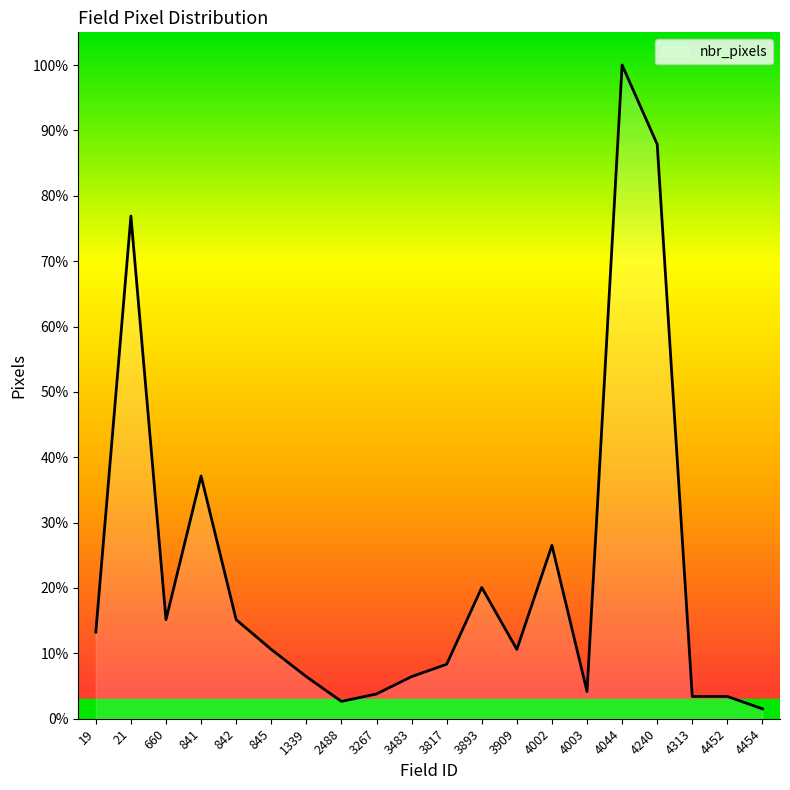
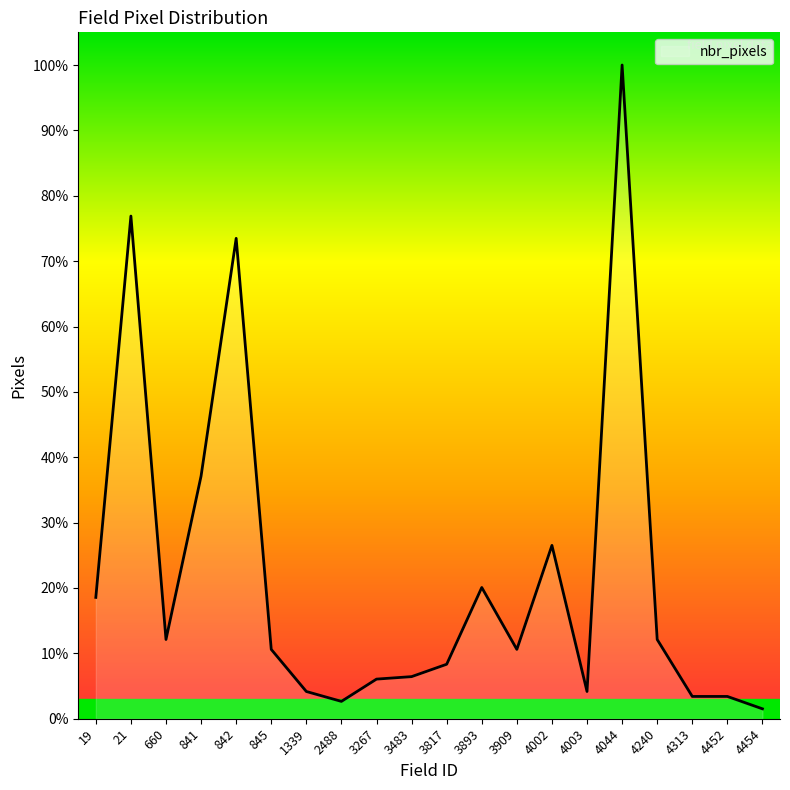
  {
-   "19": "13%",
+   "19": "19%",
    "21": "77%",
-   "660": "15%",
+   "660": "12%",
    "841": "37%",
-   "842": "15%",
+   "842": "73%",
    "845": "11%",
-   "1339": "6%",
-   "3267": "4%",
+   "1339": "4%",
+   "3267": "6%",
    "3483": "6%",
    "3817": "8%",
    "3893": "20%",
    "3909": "11%",
    "4002": "27%",
    "4003": "4%",
    "4044": "100%",
-   "4240": "88%",
+   "4240": "12%",
    "4313": "3%",
    "4452": "3%"
  }
